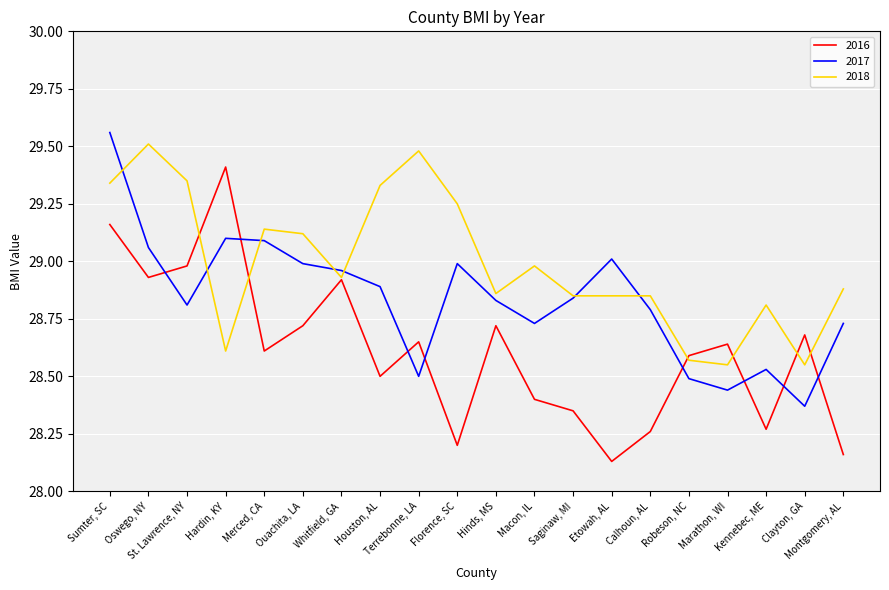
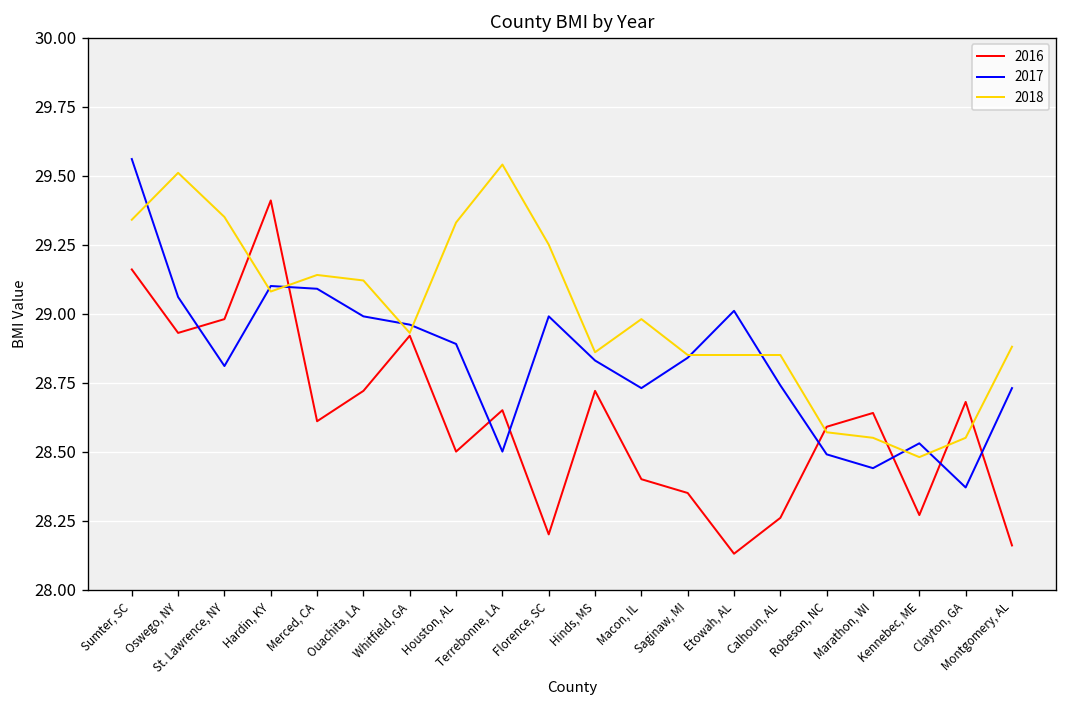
  {
    "2016": {
      "Sumter, SC": 29.16,
      "Oswego, NY": 28.93,
      "St. Lawrence, NY": 28.98,
      "Hardin, KY": 29.41,
      "Merced, CA": 28.61,
      "Ouachita, LA": 28.72,
      "Houston, AL": 28.50,
      "Terrebonne, LA": 28.65,
      "Florence, SC": 28.20,
      "Hinds, MS": 28.72,
      "Macon, IL": 28.40,
      "Saginaw, MI": 28.35,
      "Etowah, AL": 28.13,
      "Calhoun, AL": 28.26,
      "Robeson, NC": 28.59,
      "Marathon, WI": 28.64,
      "Kennebec, ME": 28.27,
      "Clayton, GA": 28.68,
      "Montgomery, AL": 28.16
    },
    "2017": {
      "Sumter, SC": 29.56,
      "Oswego, NY": 29.06,
      "St. Lawrence, NY": 28.81,
      "Hardin, KY": 29.10,
      "Merced, CA": 29.09,
      "Ouachita, LA": 28.99,
      "Whitfield, GA": 28.96,
      "Houston, AL": 28.89,
      "Terrebonne, LA": 28.50,
      "Florence, SC": 28.99,
      "Hinds, MS": 28.83,
      "Macon, IL": 28.73,
      "Etowah, AL": 29.01,
-     "Calhoun, AL": 28.79,
+     "Calhoun, AL": 28.74,
      "Robeson, NC": 28.49,
      "Marathon, WI": 28.44,
      "Kennebec, ME": 28.53,
      "Clayton, GA": 28.37,
      "Montgomery, AL": 28.73
    },
    "2018": {
      "Sumter, SC": 29.34,
      "Oswego, NY": 29.51,
      "St. Lawrence, NY": 29.35,
-     "Hardin, KY": 28.61,
+     "Hardin, KY": 29.08,
      "Merced, CA": 29.14,
      "Ouachita, LA": 29.12,
      "Houston, AL": 29.33,
-     "Terrebonne, LA": 29.48,
+     "Terrebonne, LA": 29.54,
      "Florence, SC": 29.25,
      "Hinds, MS": 28.86,
      "Macon, IL": 28.98,
      "Etowah, AL": 28.85,
      "Calhoun, AL": 28.85,
      "Robeson, NC": 28.57,
      "Marathon, WI": 28.55,
-     "Kennebec, ME": 28.81,
+     "Kennebec, ME": 28.48,
      "Clayton, GA": 28.55,
      "Montgomery, AL": 28.88
    }
  }
